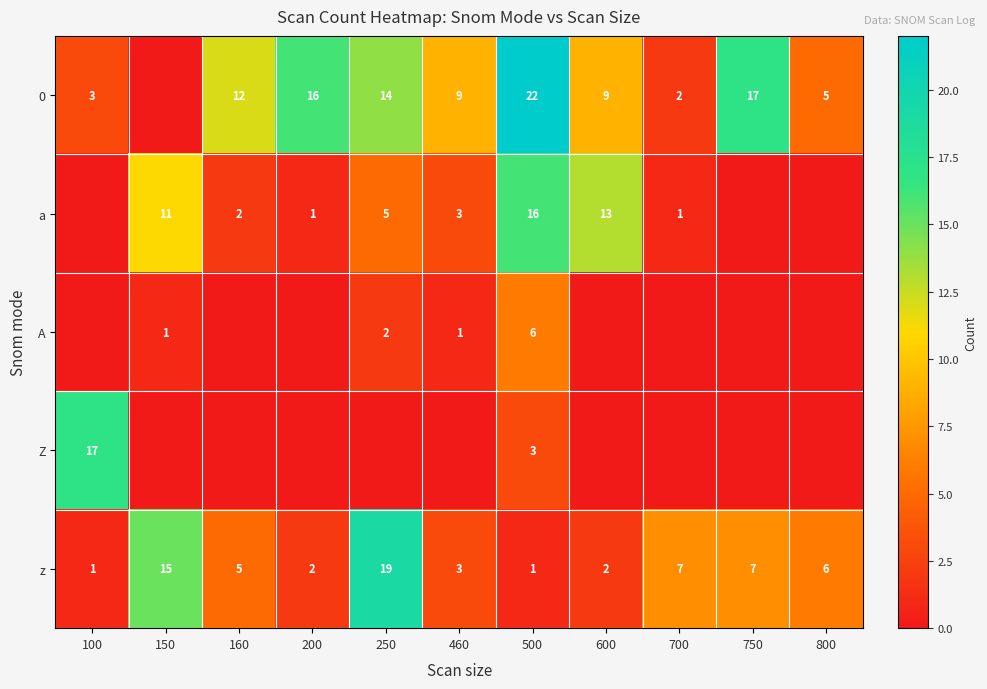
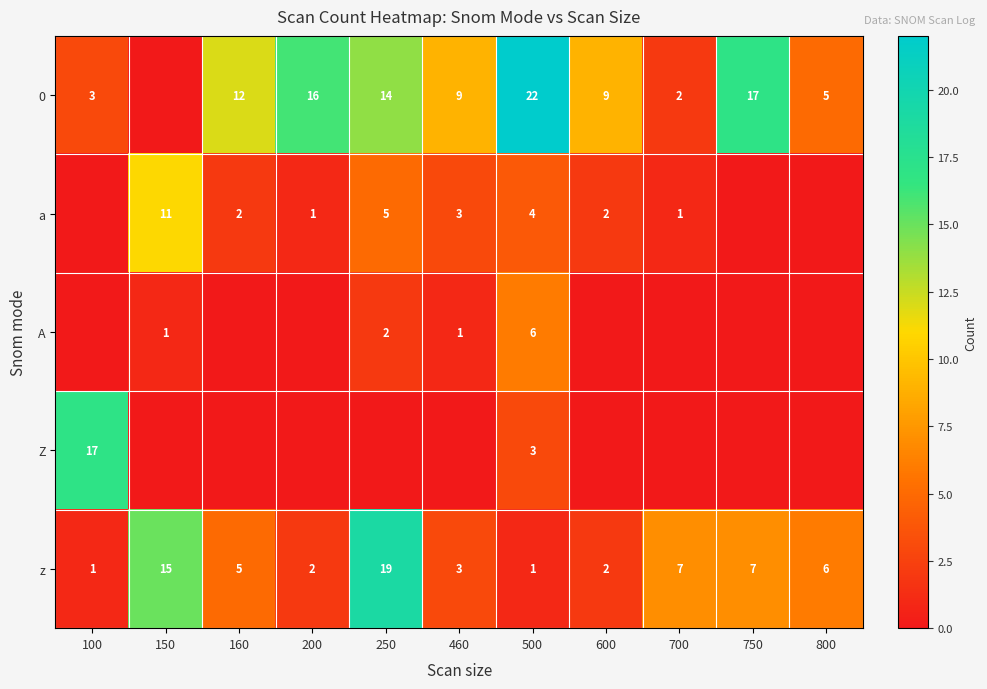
  {
    "0": {
      "100": 3,
      "160": 12,
      "200": 16,
      "250": 14,
      "460": 9,
      "500": 22,
      "600": 9,
      "700": 2,
      "750": 17,
      "800": 5
    },
    "a": {
      "150": 11,
      "160": 2,
      "200": 1,
      "250": 5,
      "460": 3,
-     "500": 16,
-     "600": 13,
+     "500": 4,
+     "600": 2,
      "700": 1
    },
    "A": {
      "150": 1,
      "250": 2,
      "460": 1,
      "500": 6
    },
    "Z": {
      "100": 17,
      "500": 3
    },
    "z": {
      "100": 1,
      "150": 15,
      "160": 5,
      "200": 2,
      "250": 19,
      "460": 3,
      "500": 1,
      "600": 2,
      "700": 7,
      "750": 7,
      "800": 6
    }
  }
